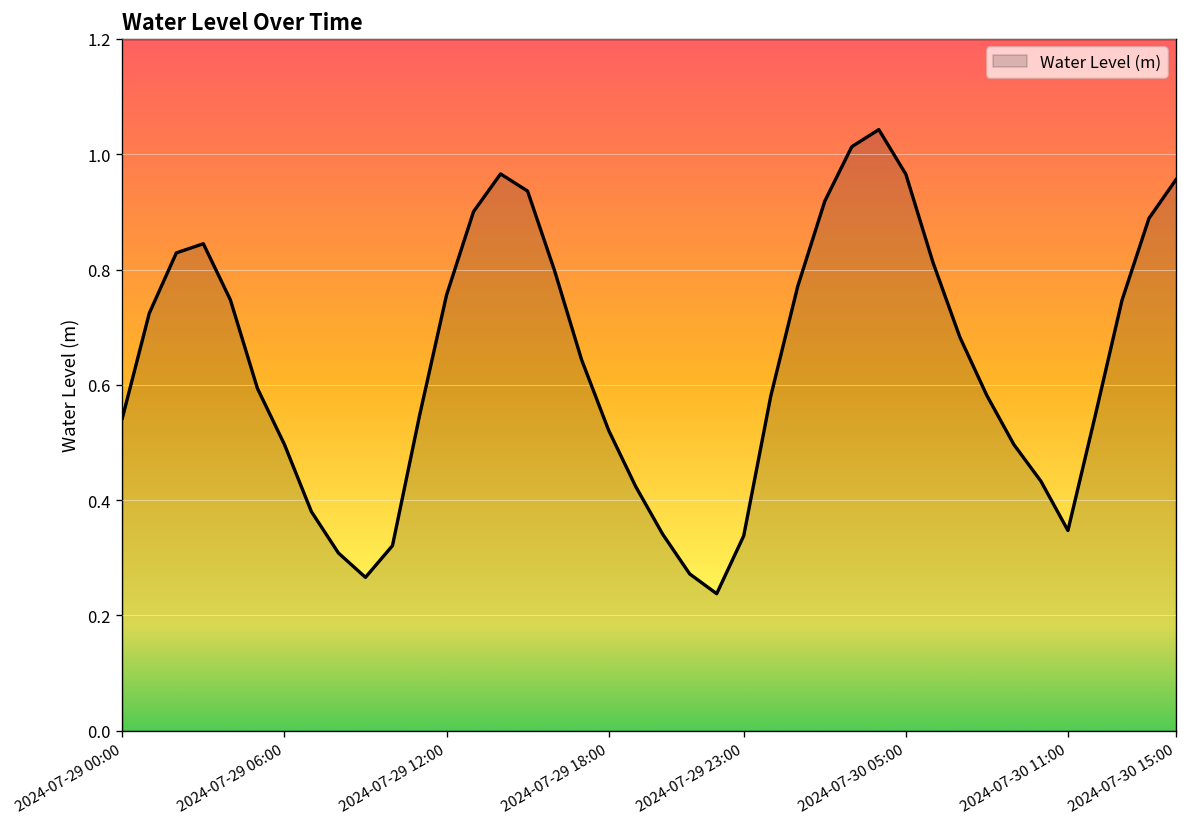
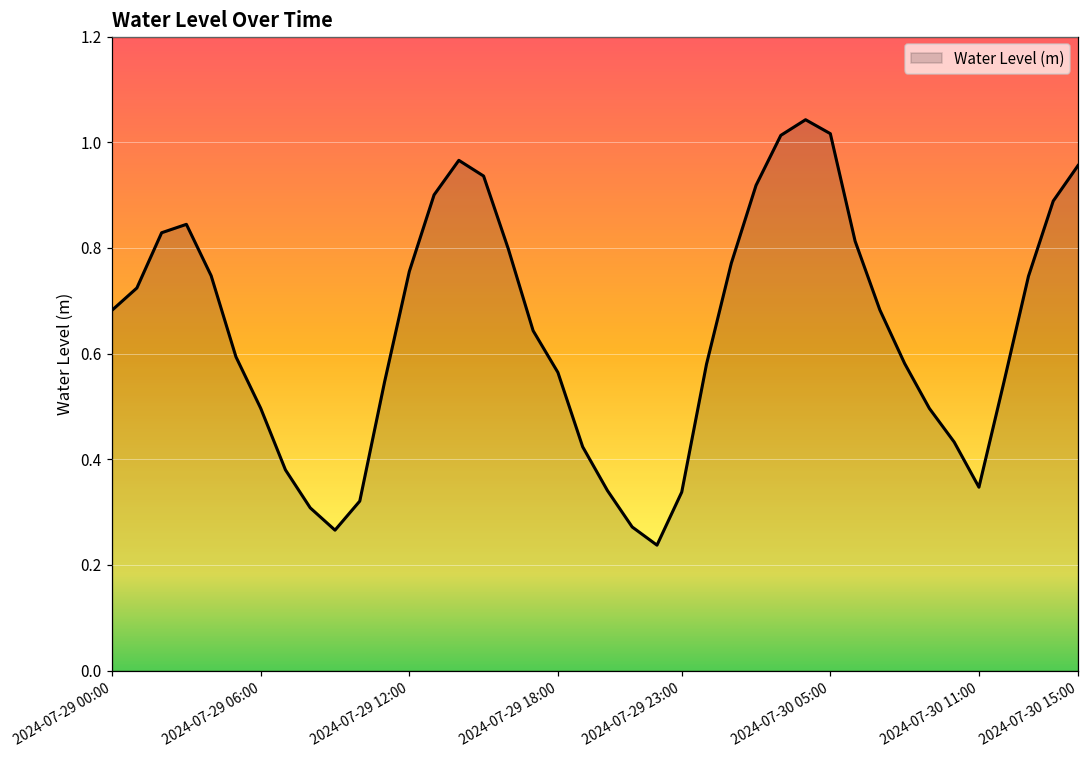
  {
-   "2024-07-29 00:00": 0.54,
+   "2024-07-29 00:00": 0.68,
    "2024-07-29 06:00": 0.50,
    "2024-07-29 12:00": 0.76,
-   "2024-07-29 18:00": 0.52,
+   "2024-07-29 18:00": 0.56,
    "2024-07-29 23:00": 0.34,
-   "2024-07-30 05:00": 0.97,
+   "2024-07-30 05:00": 1.02,
    "2024-07-30 11:00": 0.35,
    "2024-07-30 15:00": 0.96
  }
